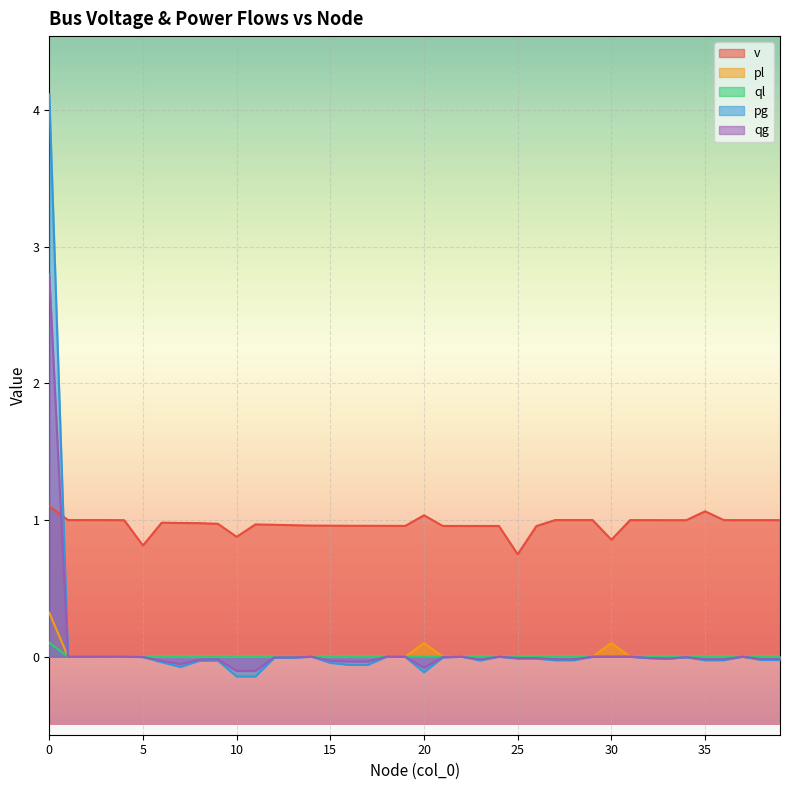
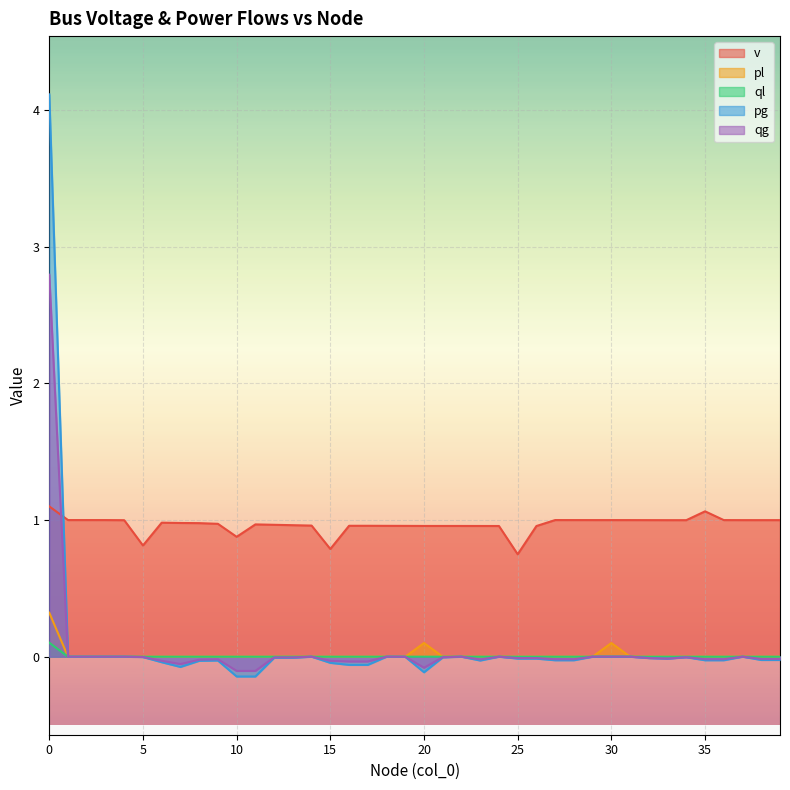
  {
    "v": {
      "0": 1.10,
      "5": 0.81,
      "10": 0.88,
-     "15": 0.96,
-     "20": 1.03,
+     "15": 0.79,
+     "20": 0.96,
      "25": 0.75,
-     "30": 0.86,
+     "30": 1.00,
      "35": 1.06
    },
    "pl": {
      "0": 0.32,
      "20": 0.10,
      "30": 0.10
    },
    "ql": {
      "0": 0.10
    }
  }
